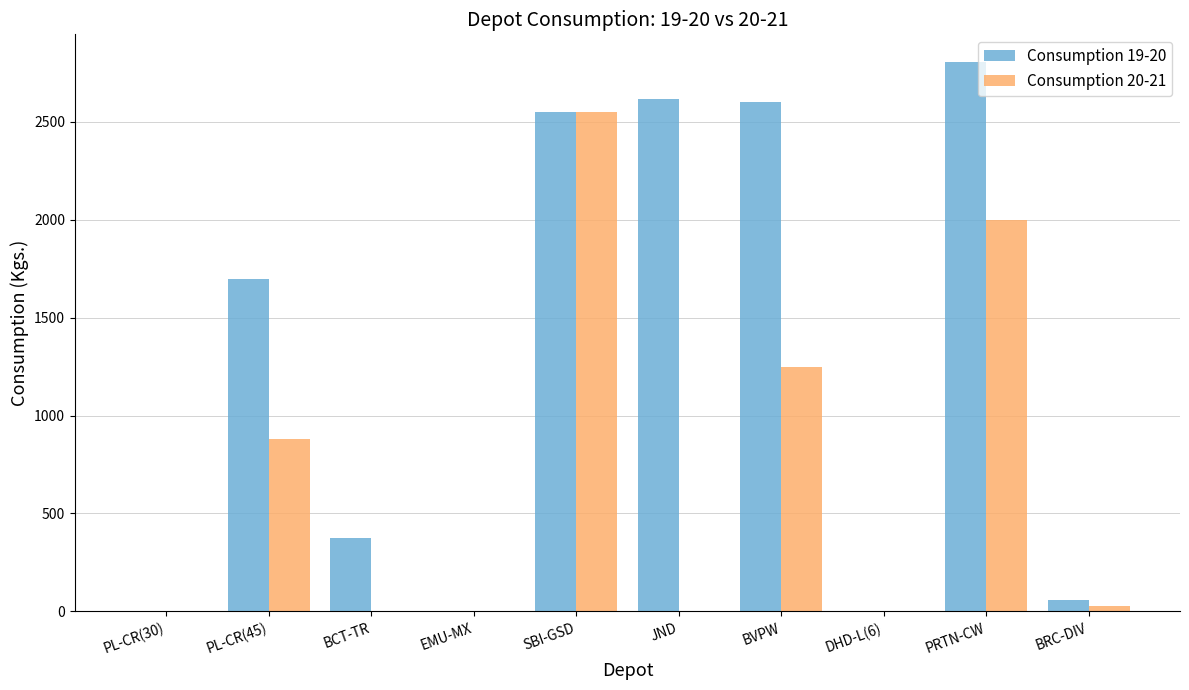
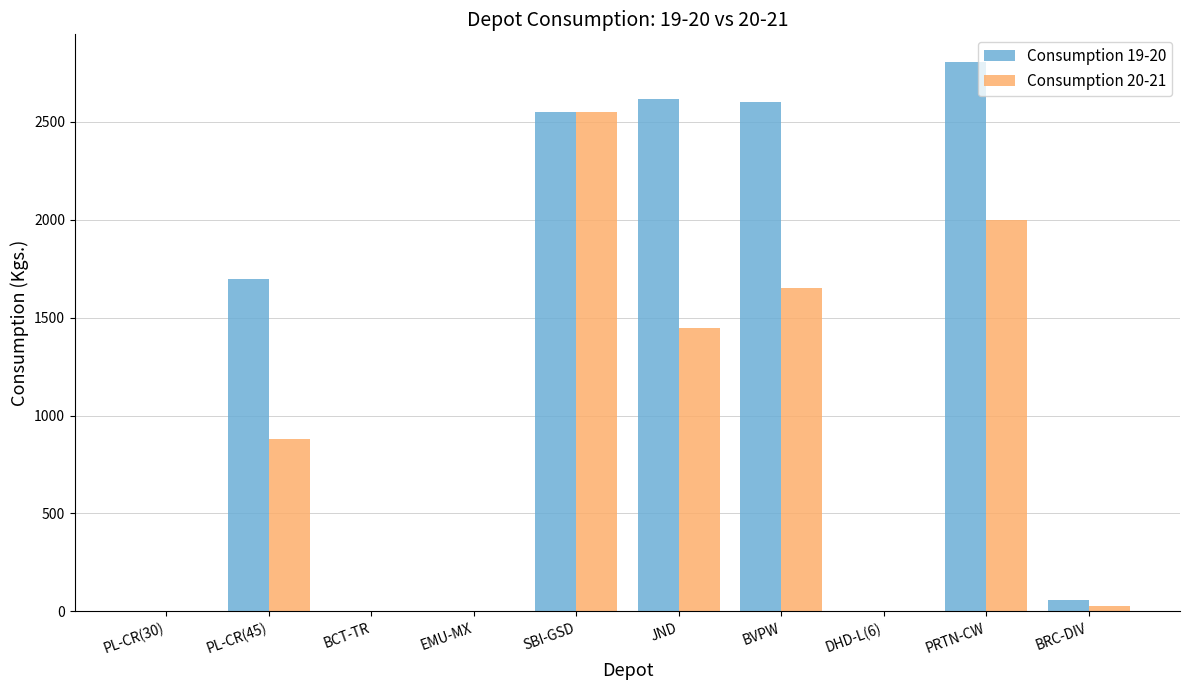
  {
    "Consumption 19-20": {
      "PL-CR(30)": 0,
      "PL-CR(45)": 1700,
-     "BCT-TR": 380,
+     "BCT-TR": 0,
      "EMU-MX": 0,
      "SBI-GSD": 2550,
      "JND": 2620,
      "BVPW": 2600,
      "DHD-L(6)": 0,
      "PRTN-CW": 2810,
      "BRC-DIV": 60
    },
    "Consumption 20-21": {
      "PL-CR(30)": 0,
      "PL-CR(45)": 880,
      "BCT-TR": 0,
      "EMU-MX": 0,
      "SBI-GSD": 2550,
-     "JND": 0,
-     "BVPW": 1250,
+     "JND": 1450,
+     "BVPW": 1650,
      "DHD-L(6)": 0,
      "PRTN-CW": 2000,
      "BRC-DIV": 30
    }
  }
